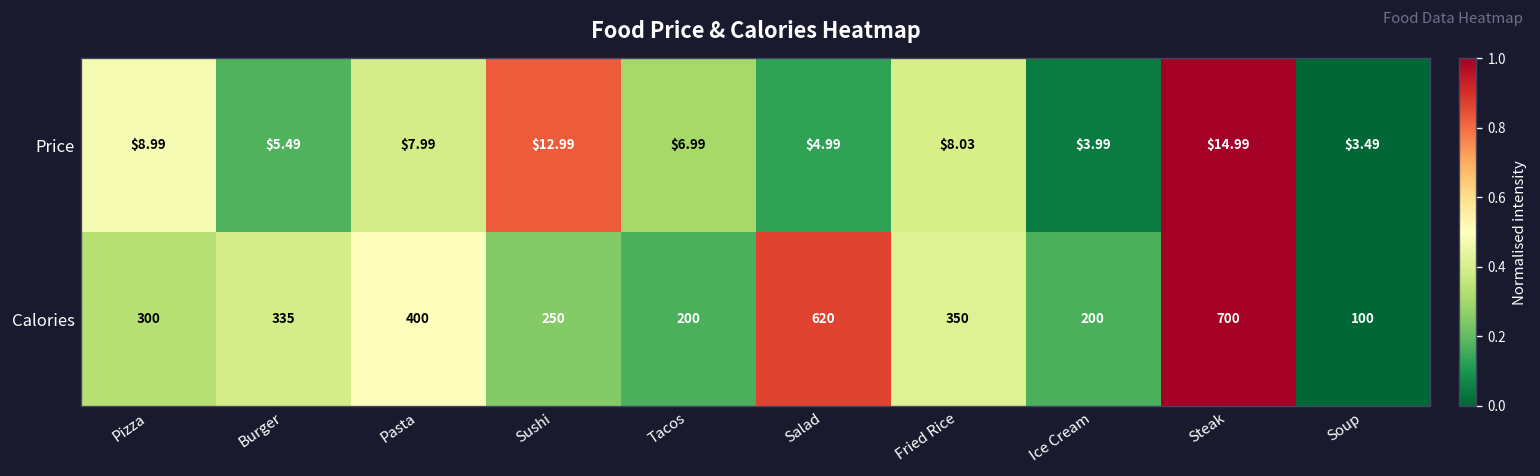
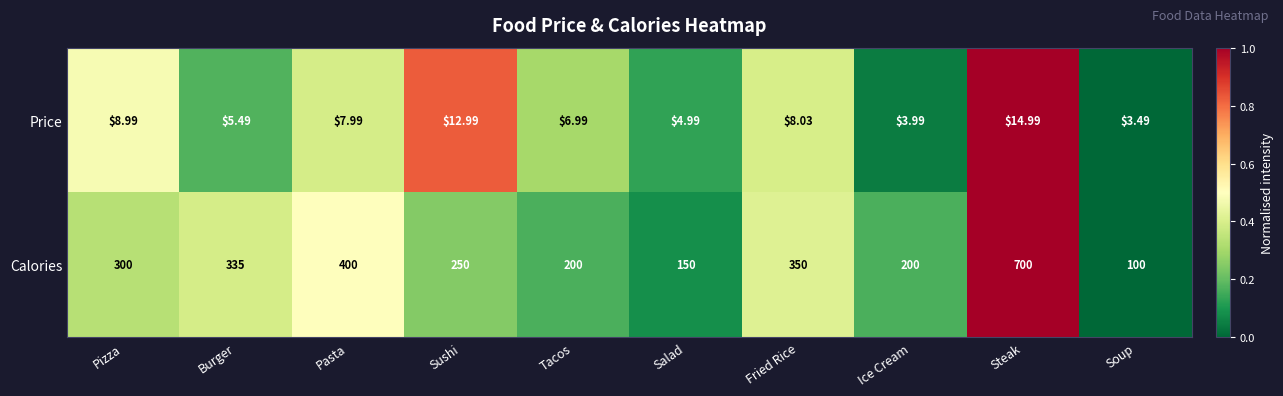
  {
    "Price": {
      "Pizza": "$8.99",
      "Burger": "$5.49",
      "Pasta": "$7.99",
      "Sushi": "$12.99",
      "Tacos": "$6.99",
      "Salad": "$4.99",
      "Fried Rice": "$8.03",
      "Ice Cream": "$3.99",
      "Steak": "$14.99",
      "Soup": "$3.49"
    },
    "Calories": {
      "Pizza": "300",
      "Burger": "335",
      "Pasta": "400",
      "Sushi": "250",
      "Tacos": "200",
-     "Salad": "620",
+     "Salad": "150",
      "Fried Rice": "350",
      "Ice Cream": "200",
      "Steak": "700",
      "Soup": "100"
    }
  }
